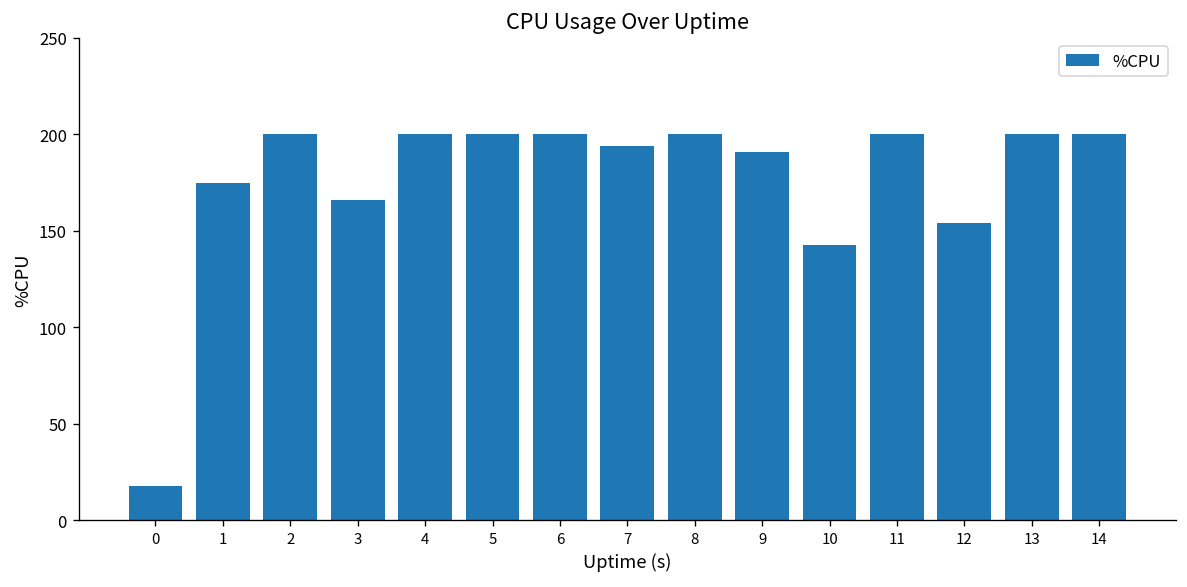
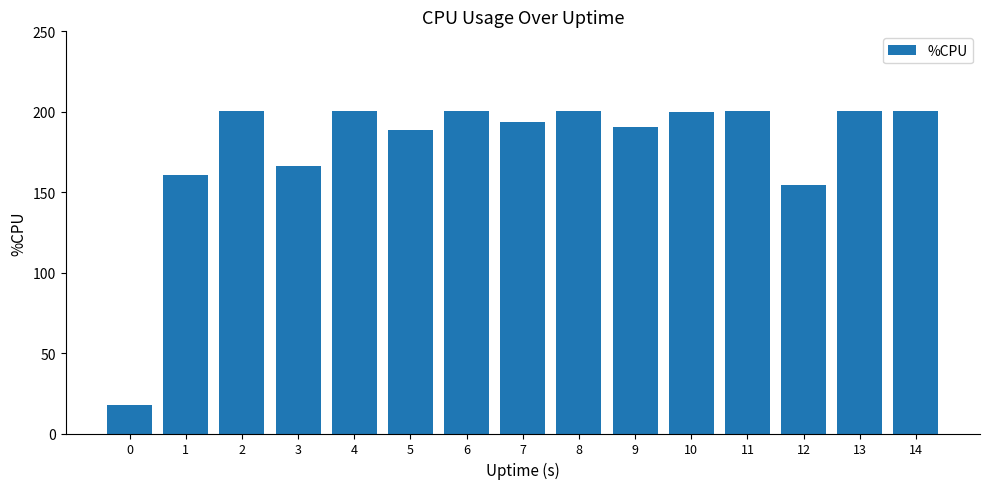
  {
    "0": 18,
-   "1": 175,
+   "1": 160,
    "2": 200,
    "3": 166,
    "4": 200,
-   "5": 200,
+   "5": 189,
    "6": 200,
    "7": 194,
    "8": 200,
    "9": 191,
-   "10": 143,
+   "10": 200,
    "11": 200,
    "12": 154,
    "13": 200,
    "14": 200
  }
